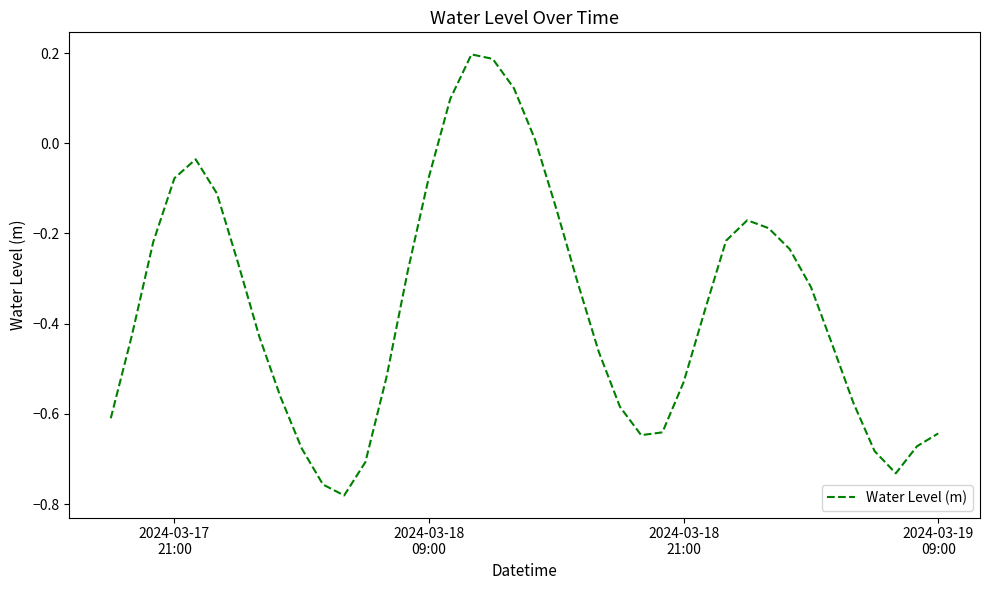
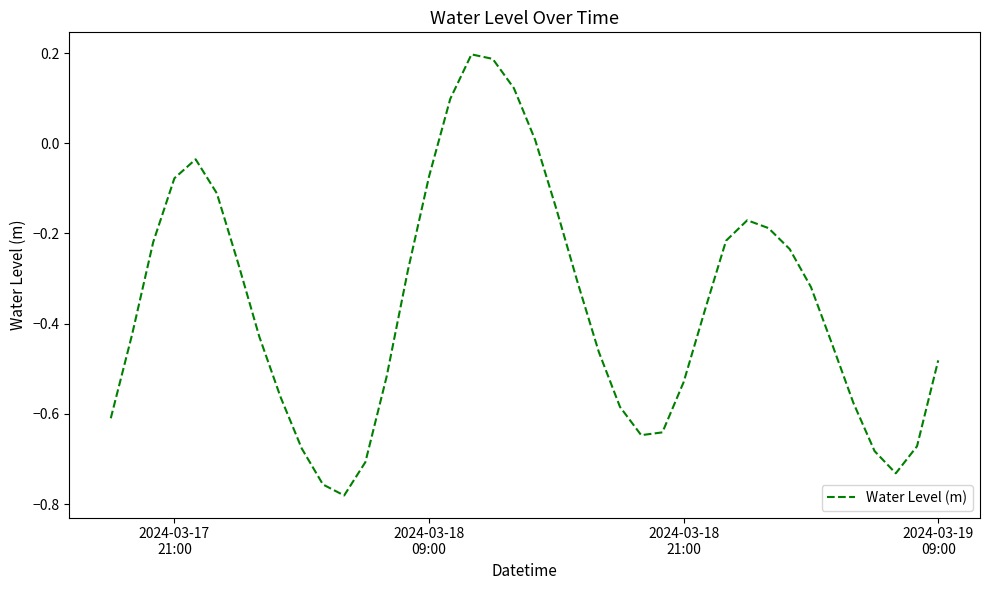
  {
    "2024-03-17 21:00": -0.08,
    "2024-03-18 09:00": -0.07,
    "2024-03-18 21:00": -0.53,
-   "2024-03-19 09:00": -0.64
+   "2024-03-19 09:00": -0.48
  }
